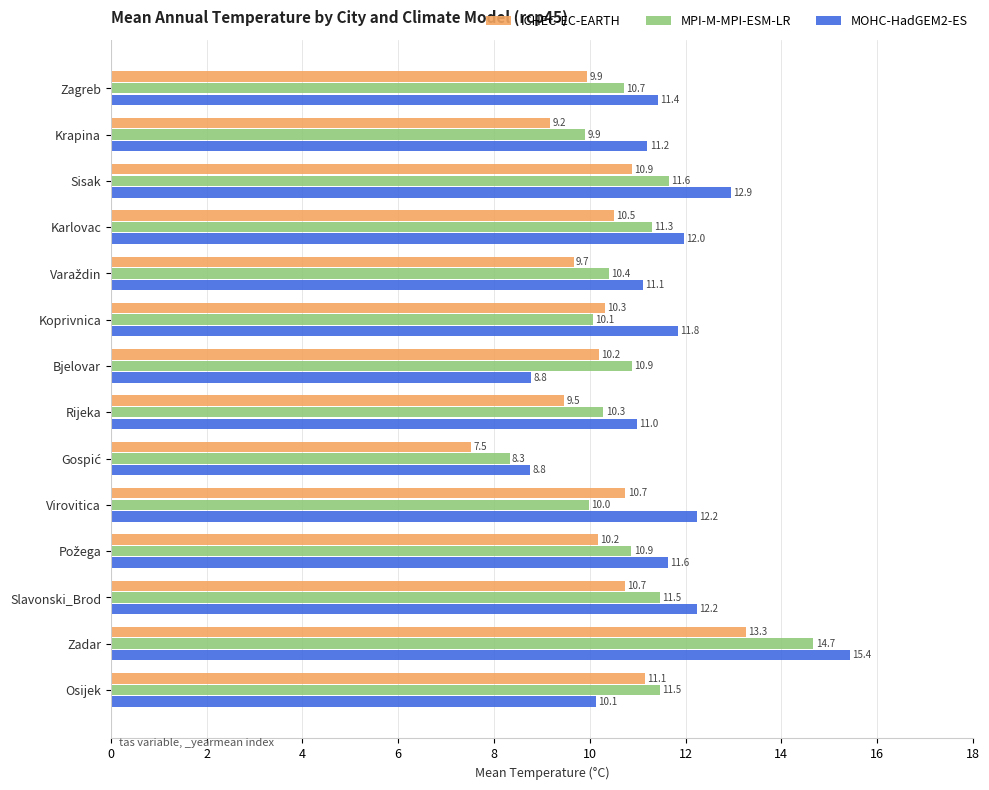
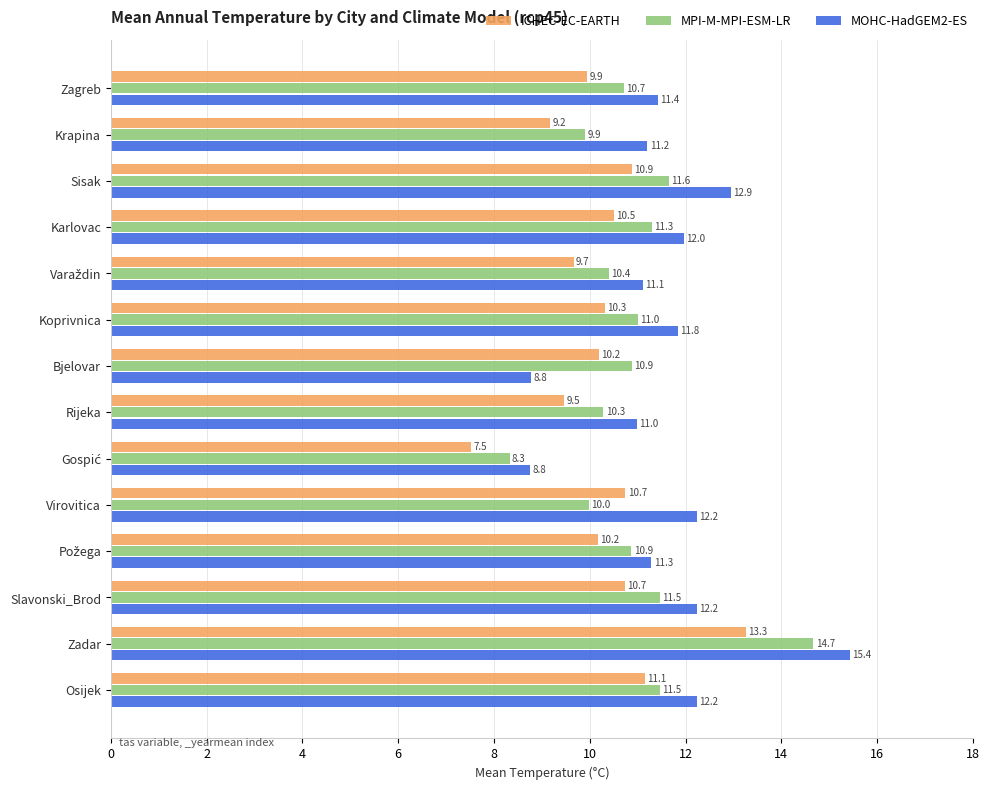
  {
    "ICHEC-EC-EARTH": {
      "Zagreb": 9.9,
      "Krapina": 9.2,
      "Sisak": 10.9,
      "Karlovac": 10.5,
      "Varaždin": 9.7,
      "Koprivnica": 10.3,
      "Bjelovar": 10.2,
      "Rijeka": 9.5,
      "Gospić": 7.5,
      "Virovitica": 10.7,
      "Požega": 10.2,
      "Slavonski_Brod": 10.7,
      "Zadar": 13.3,
      "Osijek": 11.1
    },
    "MPI-M-MPI-ESM-LR": {
      "Zagreb": 10.7,
      "Krapina": 9.9,
      "Sisak": 11.6,
      "Karlovac": 11.3,
      "Varaždin": 10.4,
-     "Koprivnica": 10.1,
+     "Koprivnica": 11.0,
      "Bjelovar": 10.9,
      "Rijeka": 10.3,
      "Gospić": 8.3,
      "Virovitica": 10.0,
      "Požega": 10.9,
      "Slavonski_Brod": 11.5,
      "Zadar": 14.7,
      "Osijek": 11.5
    },
    "MOHC-HadGEM2-ES": {
      "Zagreb": 11.4,
      "Krapina": 11.2,
      "Sisak": 12.9,
      "Karlovac": 12.0,
      "Varaždin": 11.1,
      "Koprivnica": 11.8,
      "Bjelovar": 8.8,
      "Rijeka": 11.0,
      "Gospić": 8.8,
      "Virovitica": 12.2,
-     "Požega": 11.6,
+     "Požega": 11.3,
      "Slavonski_Brod": 12.2,
      "Zadar": 15.4,
-     "Osijek": 10.1
+     "Osijek": 12.2
    }
  }
